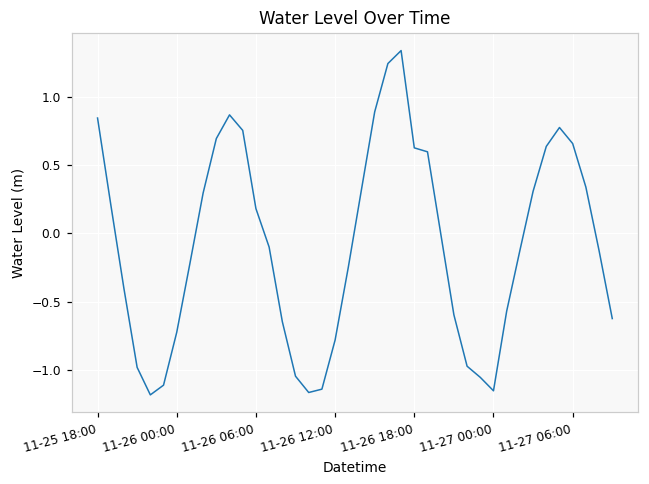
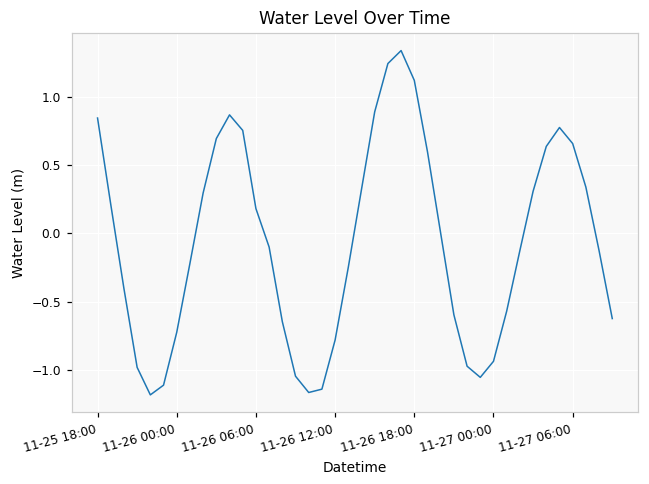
  {
    "11-25 18:00": 0.84,
    "11-26 00:00": -0.72,
    "11-26 06:00": 0.18,
    "11-26 12:00": -0.78,
-   "11-26 18:00": 0.63,
-   "11-27 00:00": -1.15,
+   "11-26 18:00": 1.12,
+   "11-27 00:00": -0.93,
    "11-27 06:00": 0.66
  }
